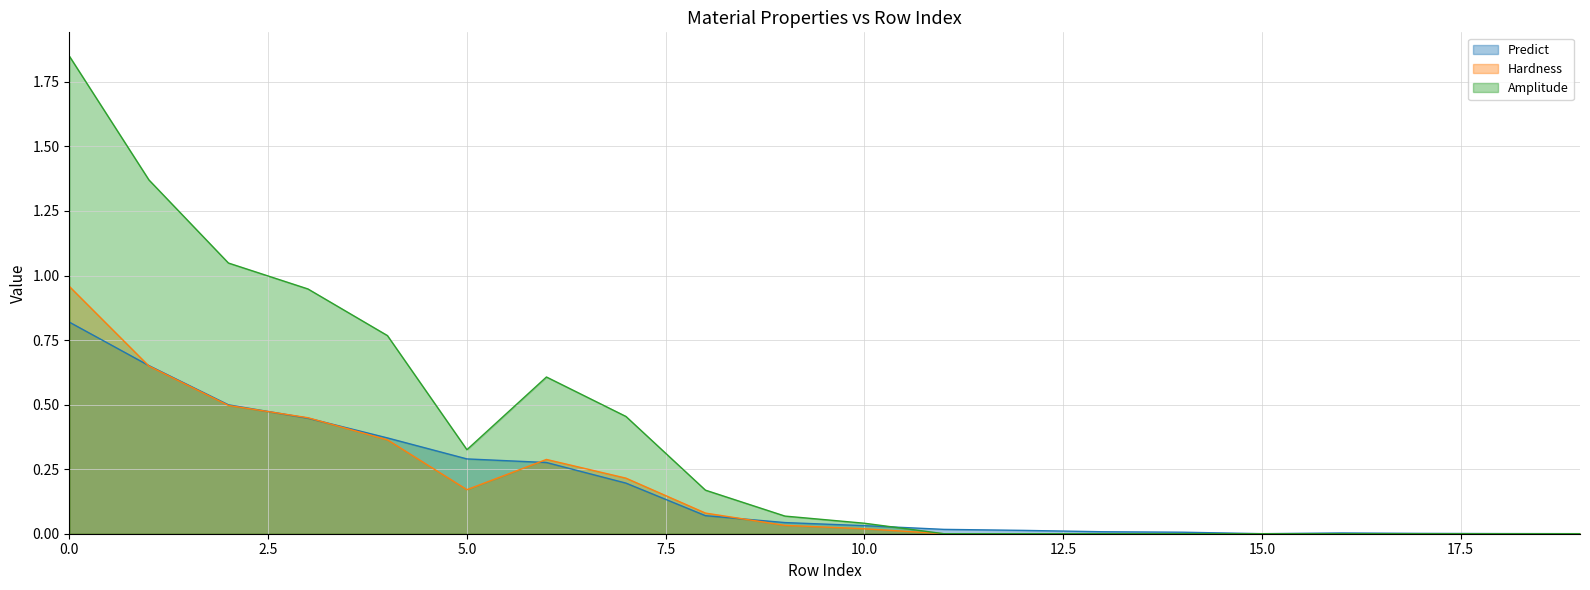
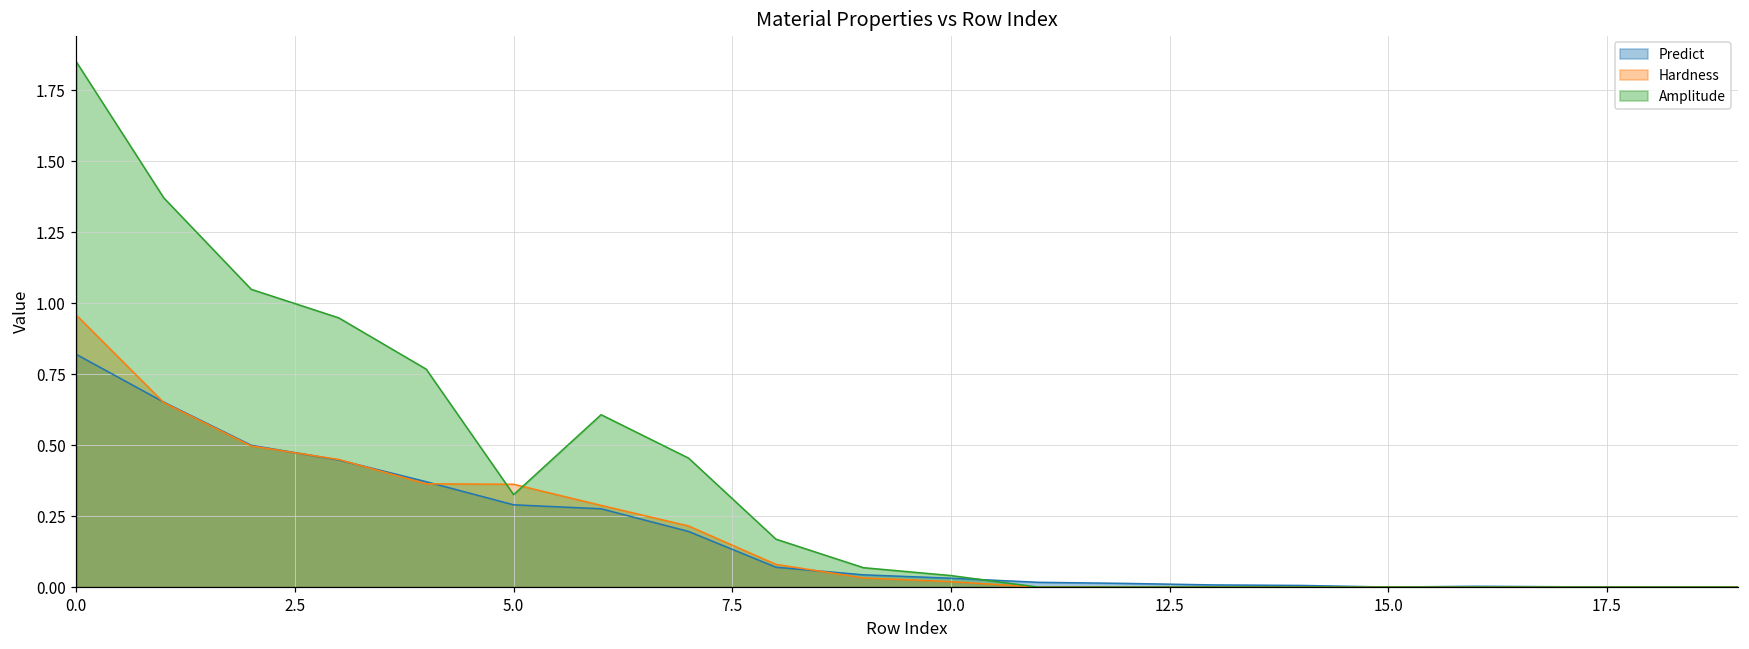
  {
    "Predict": {
      "0.0": 0.82,
      "5.0": 0.29
    },
    "Hardness": {
      "0.0": 0.96,
-     "5.0": 0.17,
+     "5.0": 0.36,
      "10.0": 0.02
    },
    "Amplitude": {
      "0.0": 1.85,
      "5.0": 0.33
    }
  }
